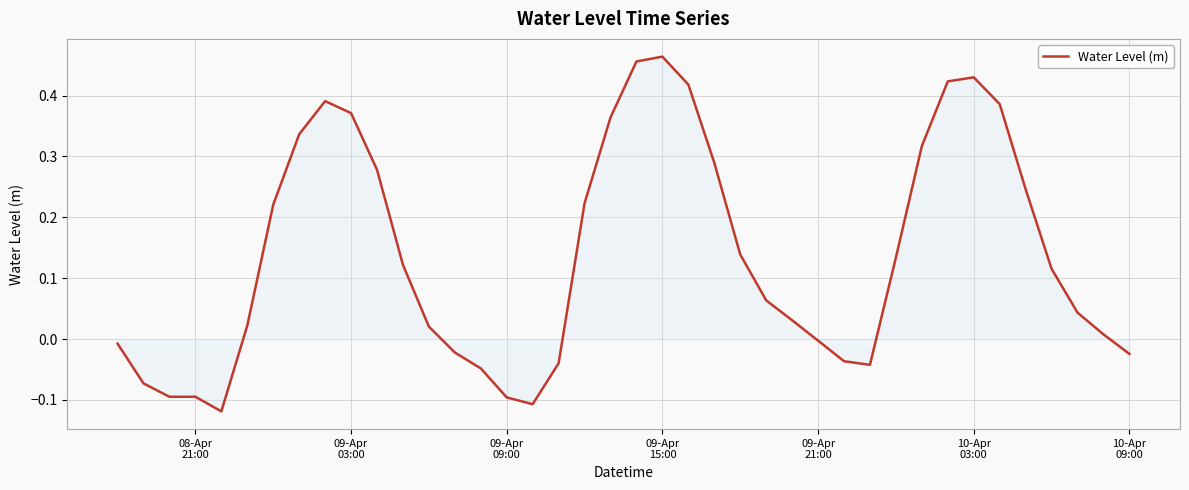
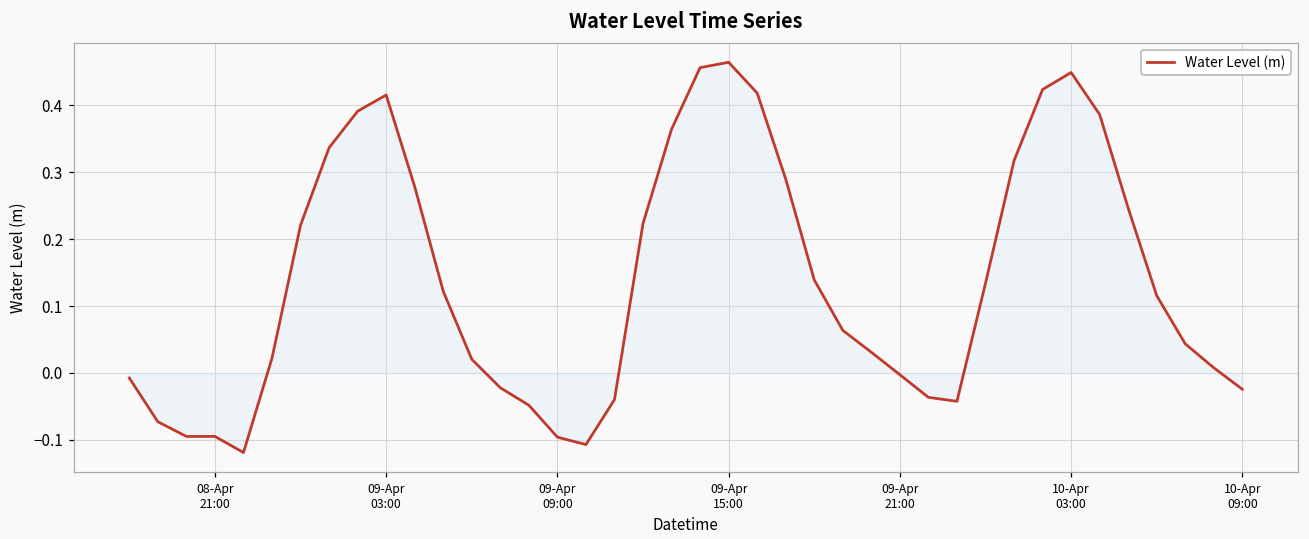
  {
    "Water Level (m)": {
      "08-Apr 21:00": -0.09,
-     "09-Apr 03:00": 0.37,
+     "09-Apr 03:00": 0.42,
      "09-Apr 09:00": -0.10,
-     "10-Apr 03:00": 0.43,
+     "10-Apr 03:00": 0.45,
      "10-Apr 09:00": -0.02
    }
  }
